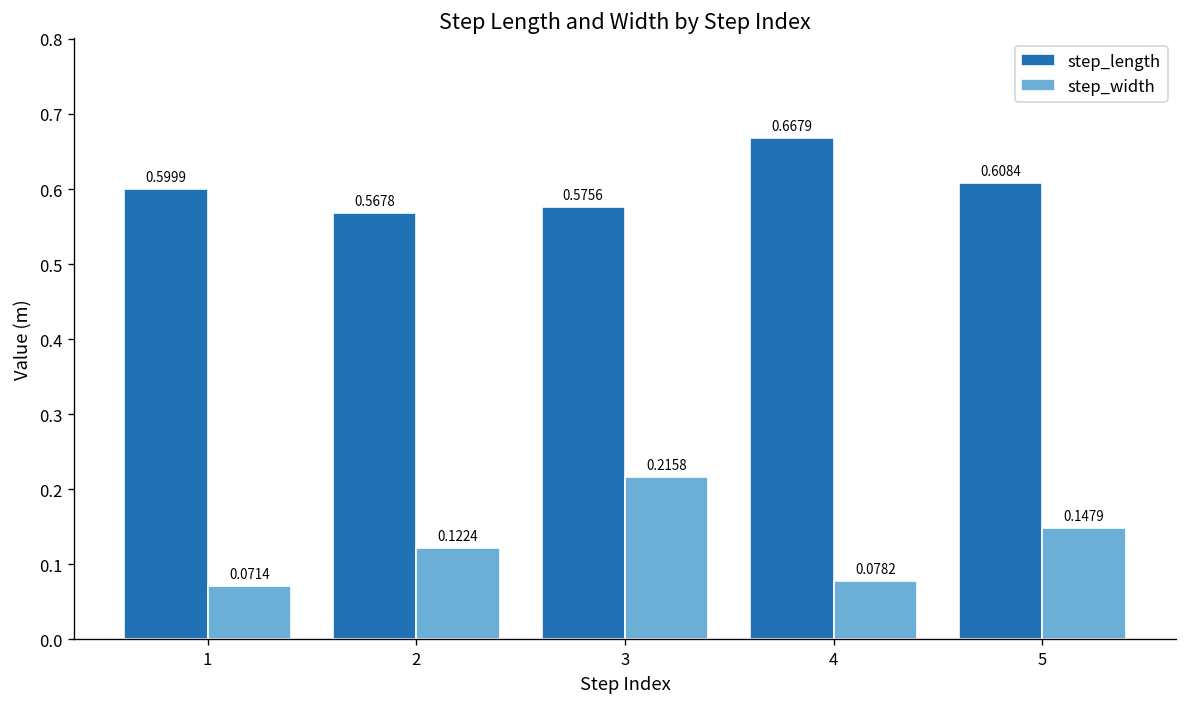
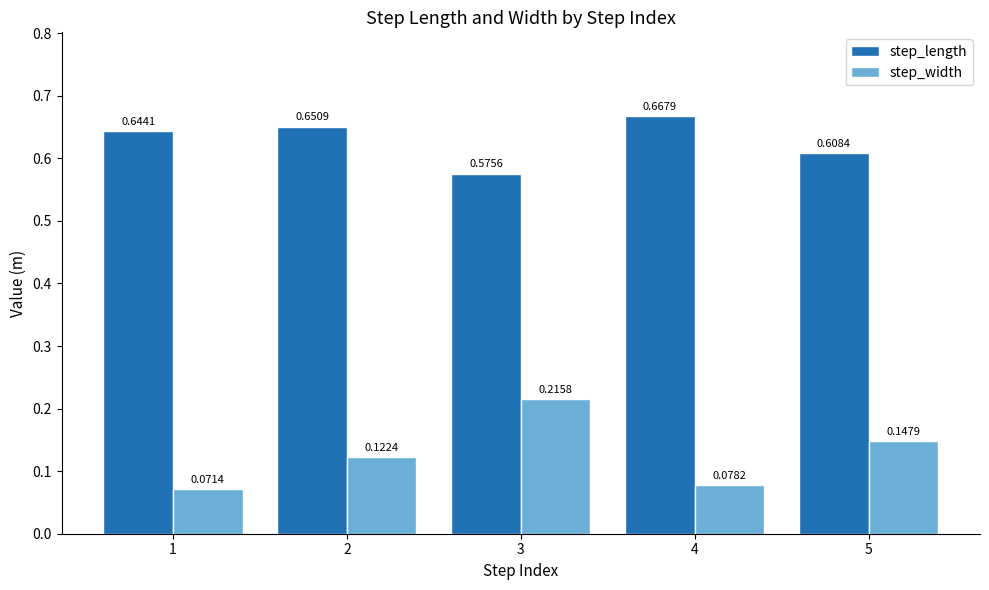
  {
    "step_length": {
-     "1": 0.5999,
-     "2": 0.5678,
+     "1": 0.6441,
+     "2": 0.6509,
      "3": 0.5756,
      "4": 0.6679,
      "5": 0.6084
    },
    "step_width": {
      "1": 0.0714,
      "2": 0.1224,
      "3": 0.2158,
      "4": 0.0782,
      "5": 0.1479
    }
  }
